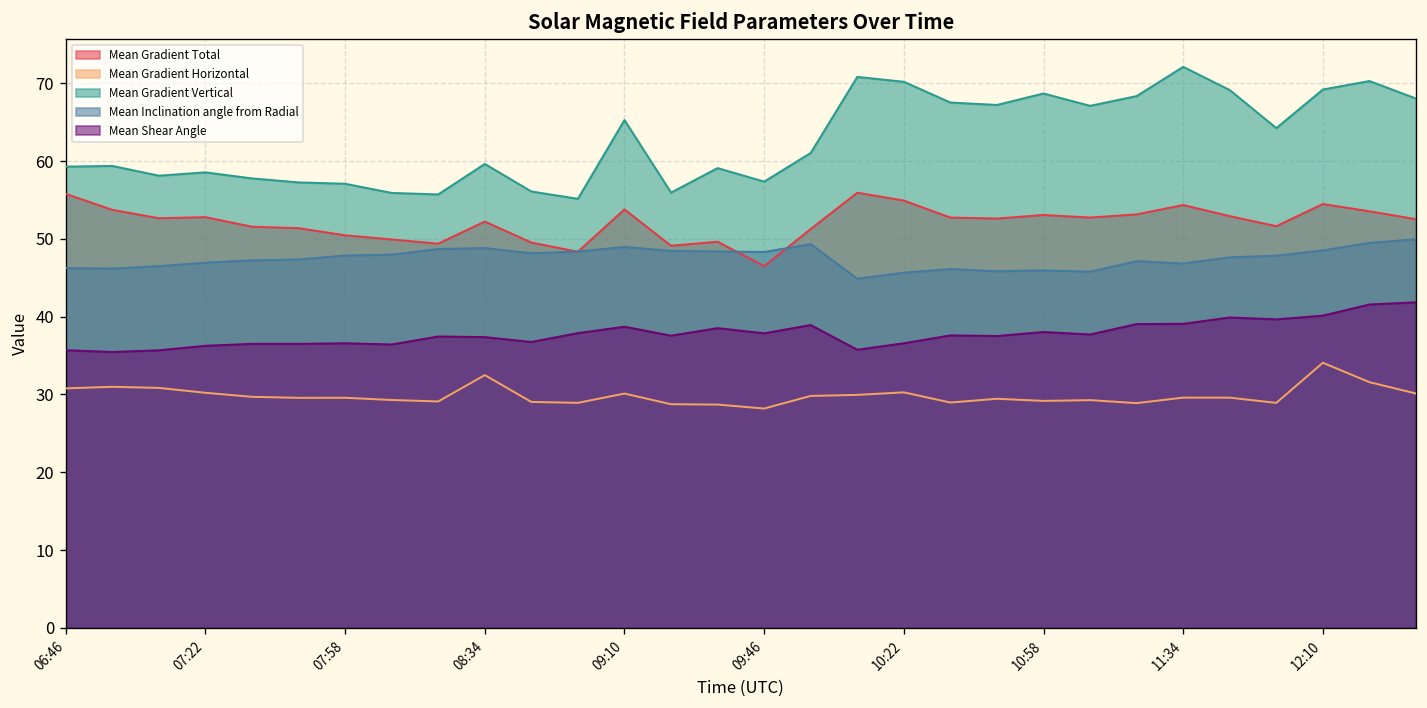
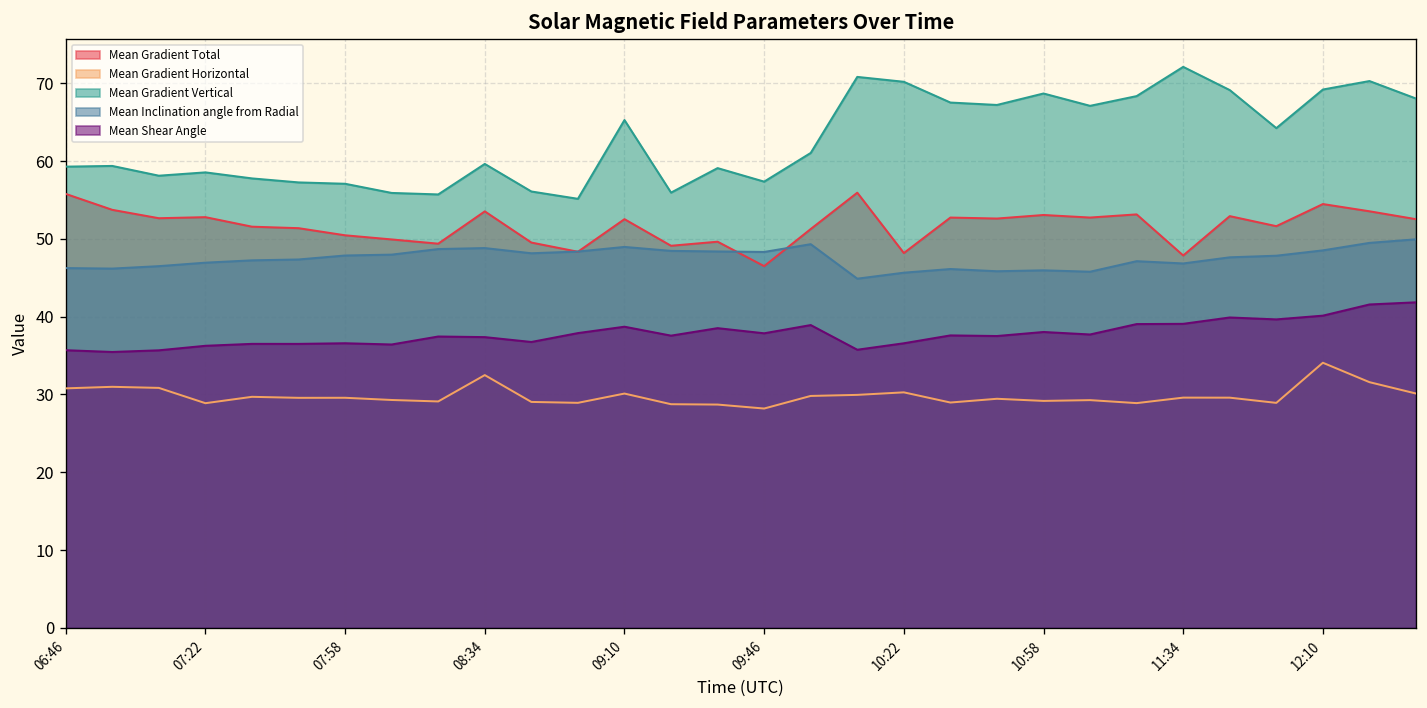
  {
    "Mean Gradient Total": {
      "06:46": 56,
      "07:22": 53,
      "07:58": 50,
-     "08:34": 52,
-     "09:10": 54,
+     "08:34": 54,
+     "09:10": 53,
      "09:46": 46,
-     "10:22": 55,
+     "10:22": 48,
      "10:58": 53,
-     "11:34": 54,
+     "11:34": 48,
      "12:10": 54
    },
    "Mean Gradient Horizontal": {
      "06:46": 31,
-     "07:22": 30,
+     "07:22": 29,
      "07:58": 30,
      "08:34": 32,
      "09:10": 30,
      "09:46": 28,
      "10:22": 30,
      "10:58": 29,
      "11:34": 30,
      "12:10": 34
    },
    "Mean Shear Angle": {
      "06:46": 36,
      "07:22": 36,
      "07:58": 37,
      "08:34": 37,
      "09:10": 39,
      "09:46": 38,
      "10:22": 37,
      "10:58": 38,
      "11:34": 39,
      "12:10": 40
    }
  }
